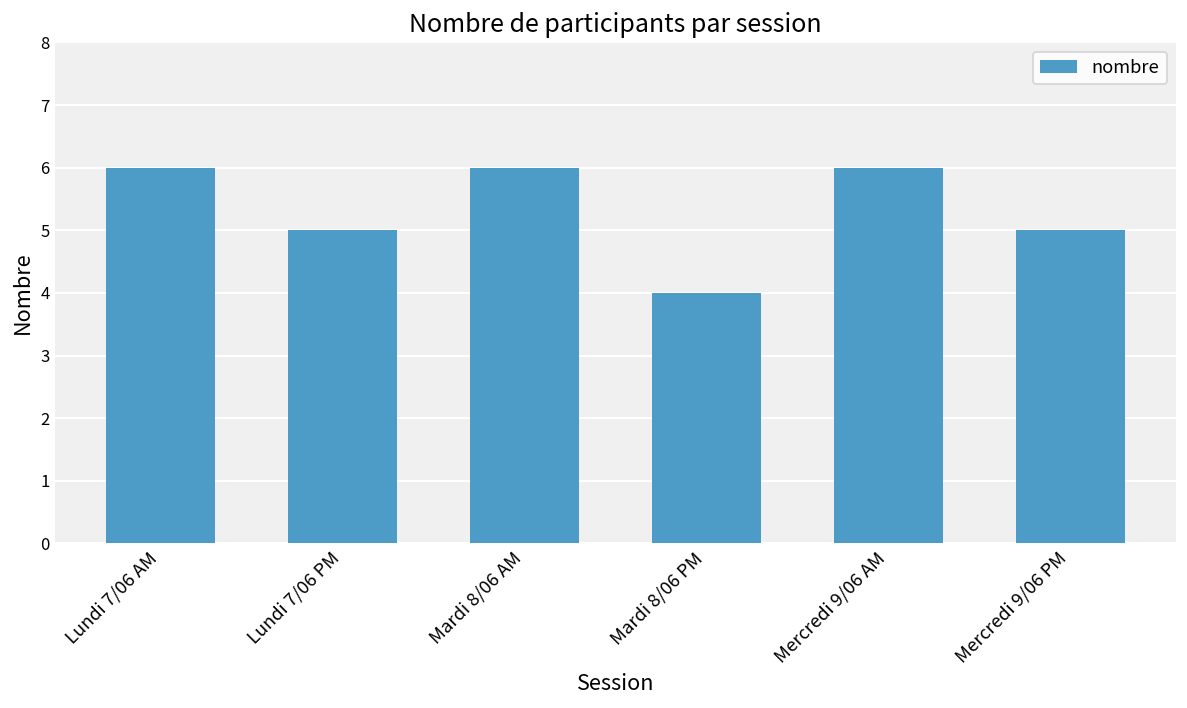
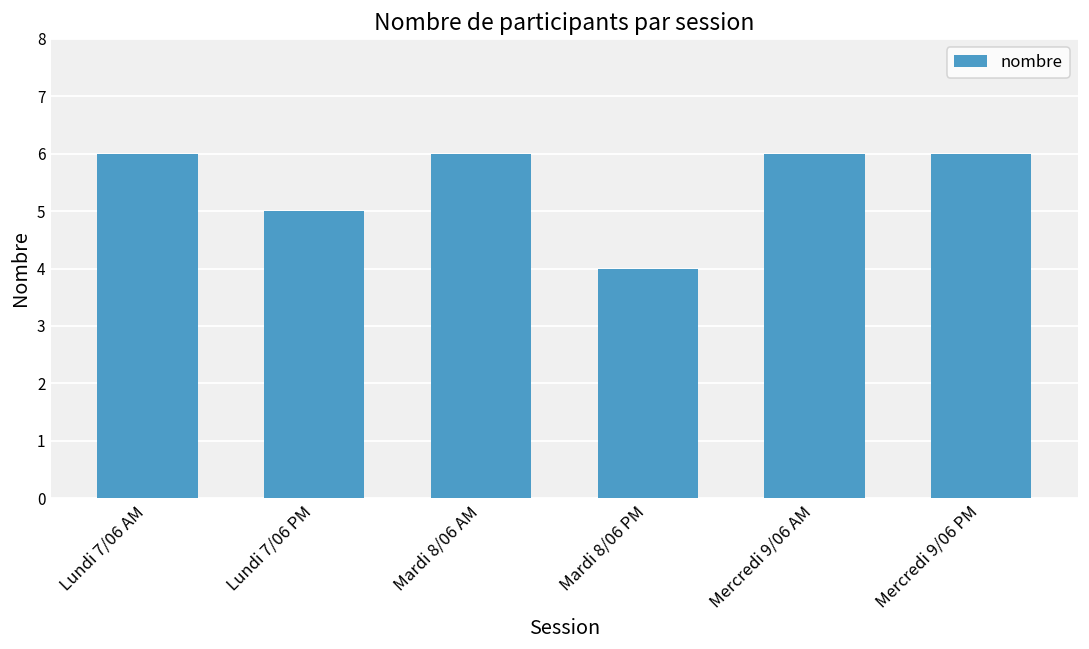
  {
    "Lundi 7/06 AM": 6,
    "Lundi 7/06 PM": 5,
    "Mardi 8/06 AM": 6,
    "Mardi 8/06 PM": 4,
    "Mercredi 9/06 AM": 6,
-   "Mercredi 9/06 PM": 5
+   "Mercredi 9/06 PM": 6
  }
